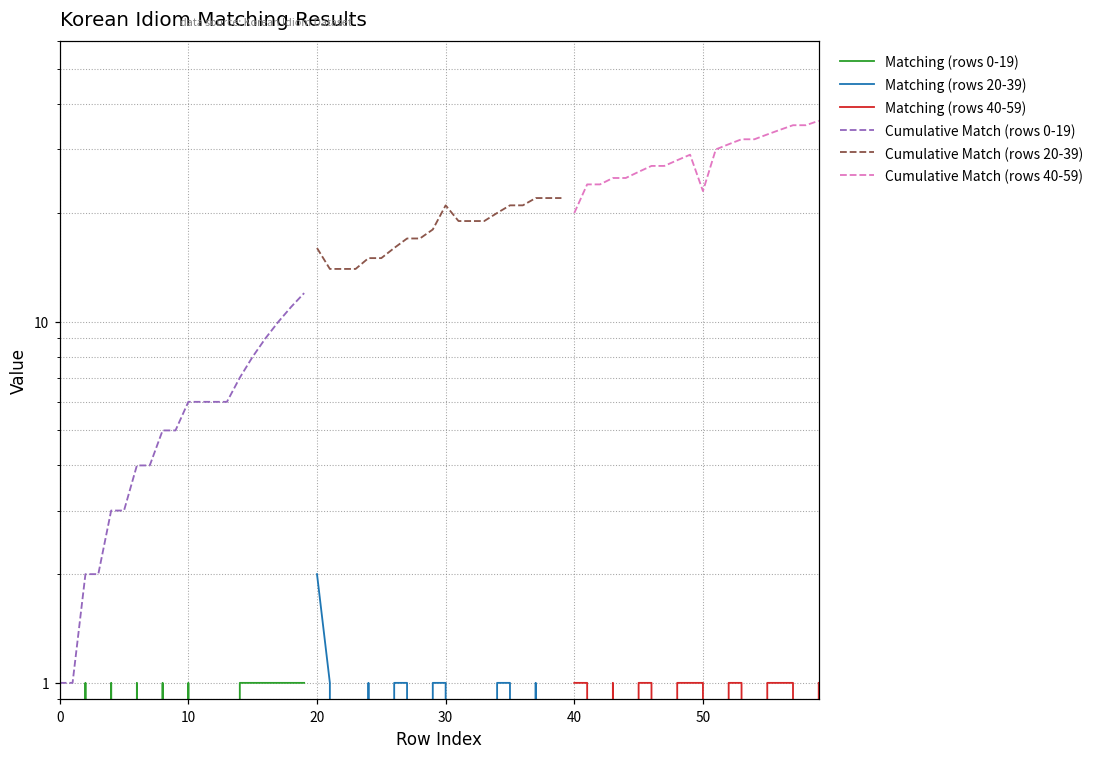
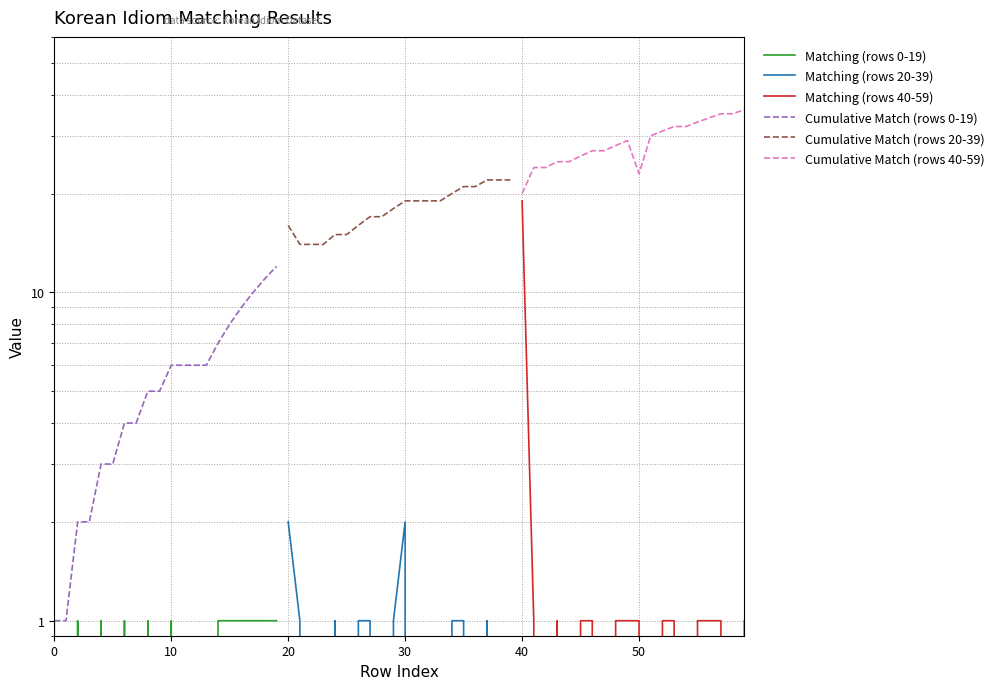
  {
    "Matching (rows 0-19)": {
      "10": 1
    },
    "Matching (rows 20-39)": {
      "20": 2,
-     "30": 1
+     "30": 2
    },
    "Matching (rows 40-59)": {
-     "40": 1,
+     "40": 19,
      "50": 1
    },
    "Cumulative Match (rows 0-19)": {
      "10": 6
    },
    "Cumulative Match (rows 20-39)": {
      "20": 16,
-     "30": 21
+     "30": 19
    },
    "Cumulative Match (rows 40-59)": {
      "40": 20,
      "50": 23
    }
  }
